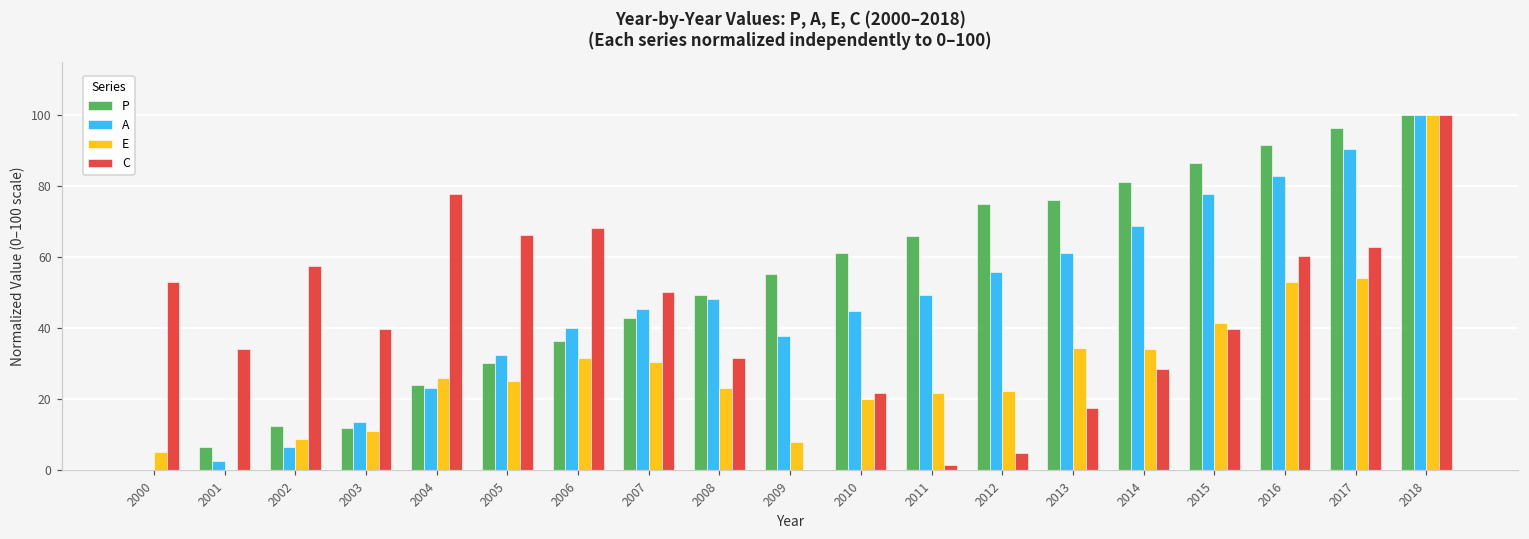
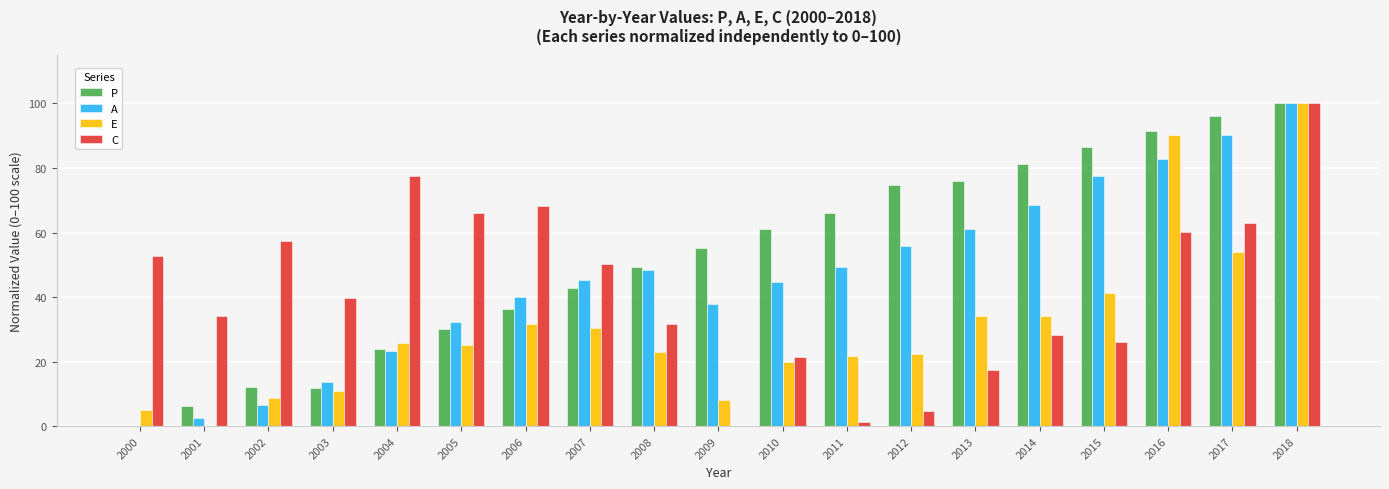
  {
    "P": {
      "2000": 0,
      "2001": 6,
      "2002": 12,
      "2003": 12,
      "2004": 24,
      "2005": 30,
      "2006": 36,
      "2007": 43,
      "2008": 49,
      "2009": 55,
      "2010": 61,
      "2011": 66,
      "2012": 75,
      "2013": 76,
      "2014": 81,
      "2015": 86,
      "2016": 92,
      "2017": 96,
      "2018": 100
    },
    "A": {
      "2000": 0,
      "2001": 2,
      "2002": 7,
      "2003": 14,
      "2004": 23,
      "2005": 32,
      "2006": 40,
      "2007": 45,
      "2008": 48,
      "2009": 38,
      "2010": 45,
      "2011": 49,
      "2012": 56,
      "2013": 61,
      "2014": 69,
      "2015": 78,
      "2016": 83,
      "2017": 90,
      "2018": 100
    },
    "E": {
      "2000": 5,
      "2001": 0,
      "2002": 9,
      "2003": 11,
      "2004": 26,
      "2005": 25,
      "2006": 32,
      "2007": 30,
      "2008": 23,
      "2009": 8,
      "2010": 20,
      "2011": 22,
      "2012": 22,
      "2013": 34,
      "2014": 34,
      "2015": 41,
-     "2016": 53,
+     "2016": 90,
      "2017": 54,
      "2018": 100
    },
    "C": {
      "2000": 53,
      "2001": 34,
      "2002": 57,
      "2003": 40,
      "2004": 78,
      "2005": 66,
      "2006": 68,
      "2007": 50,
      "2008": 32,
      "2009": 0,
      "2010": 22,
      "2011": 1,
      "2012": 5,
      "2013": 17,
      "2014": 28,
-     "2015": 40,
+     "2015": 26,
      "2016": 60,
      "2017": 63,
      "2018": 100
    }
  }
